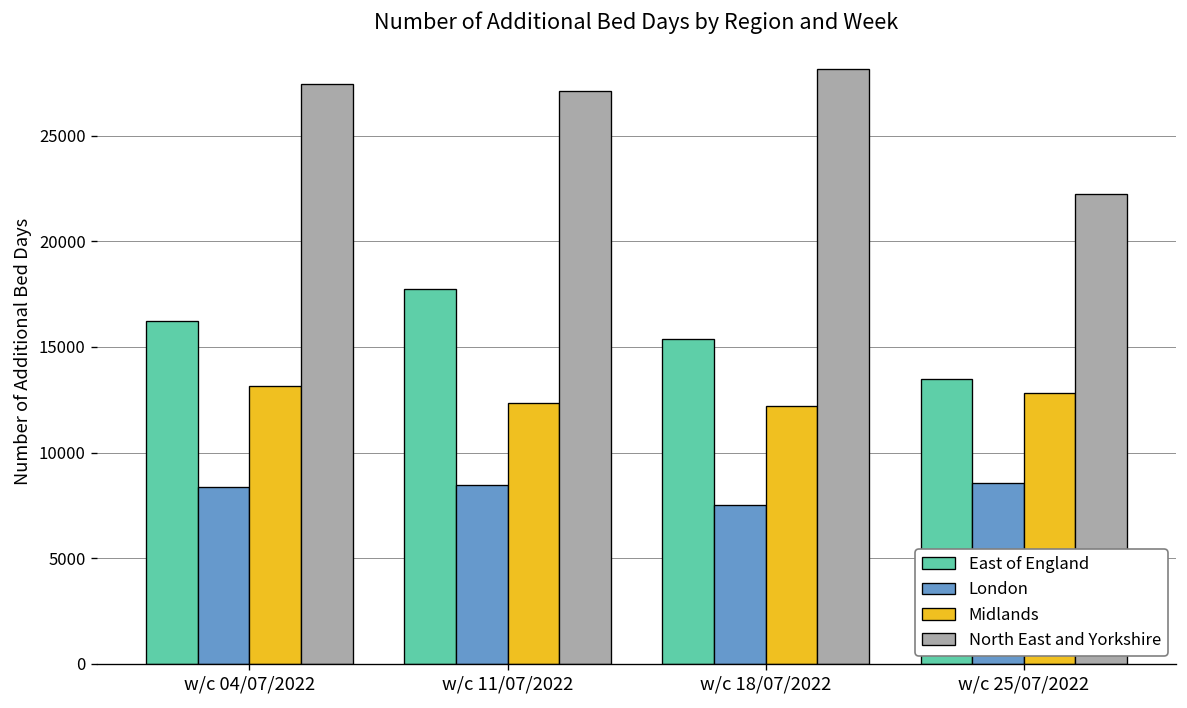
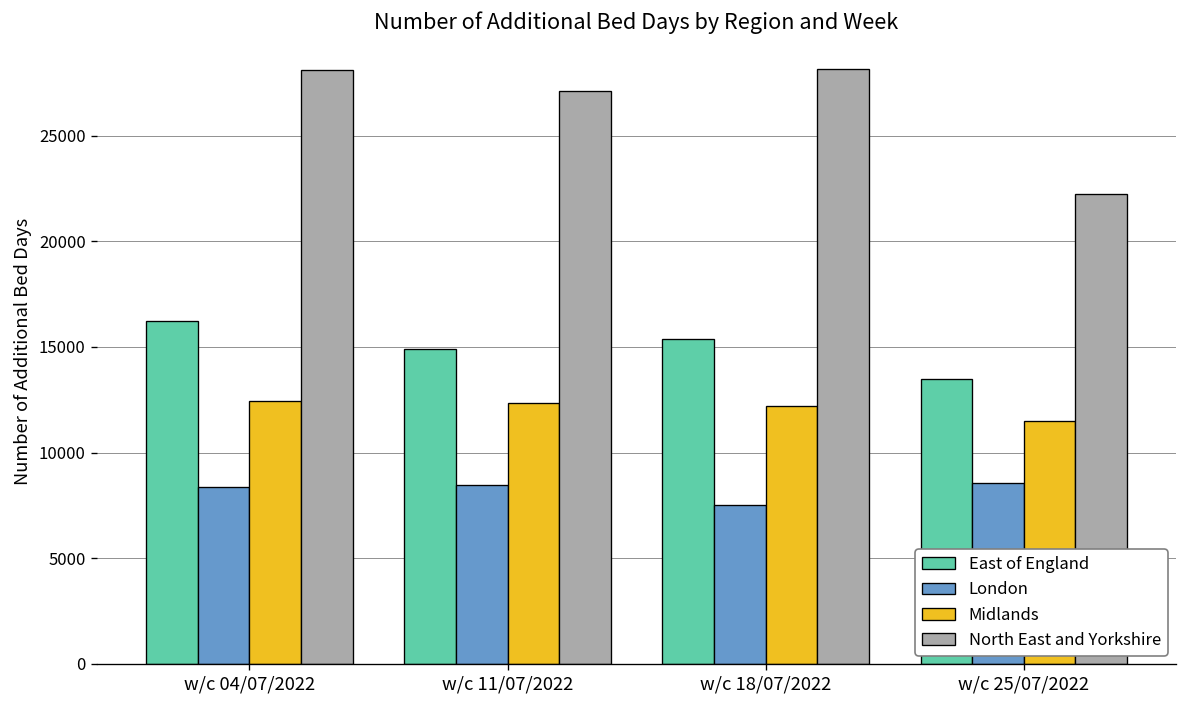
  {
    "East of England": {
      "w/c 04/07/2022": 16200,
-     "w/c 11/07/2022": 17800,
+     "w/c 11/07/2022": 14900,
      "w/c 18/07/2022": 15400,
      "w/c 25/07/2022": 13500
    },
    "London": {
      "w/c 04/07/2022": 8400,
      "w/c 11/07/2022": 8500,
      "w/c 18/07/2022": 7500,
      "w/c 25/07/2022": 8600
    },
    "Midlands": {
-     "w/c 04/07/2022": 13200,
+     "w/c 04/07/2022": 12400,
      "w/c 11/07/2022": 12300,
      "w/c 18/07/2022": 12200,
-     "w/c 25/07/2022": 12800
+     "w/c 25/07/2022": 11500
    },
    "North East and Yorkshire": {
-     "w/c 04/07/2022": 27400,
+     "w/c 04/07/2022": 28100,
      "w/c 11/07/2022": 27100,
      "w/c 18/07/2022": 28200,
      "w/c 25/07/2022": 22200
    }
  }
